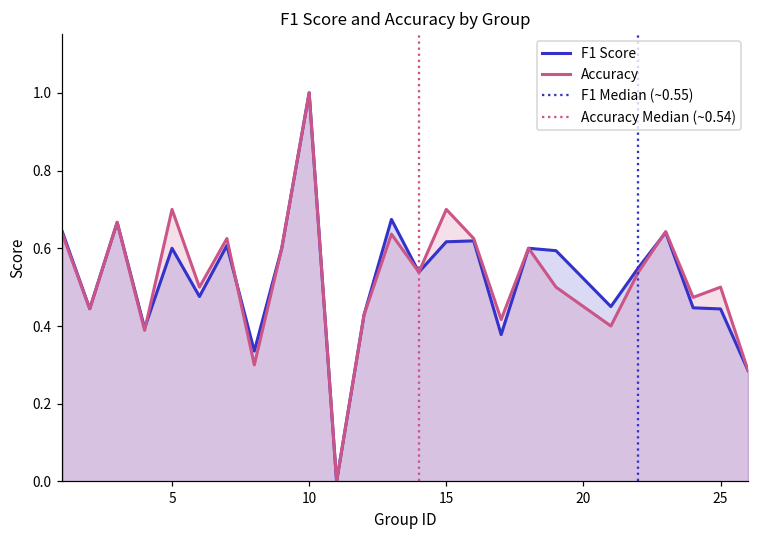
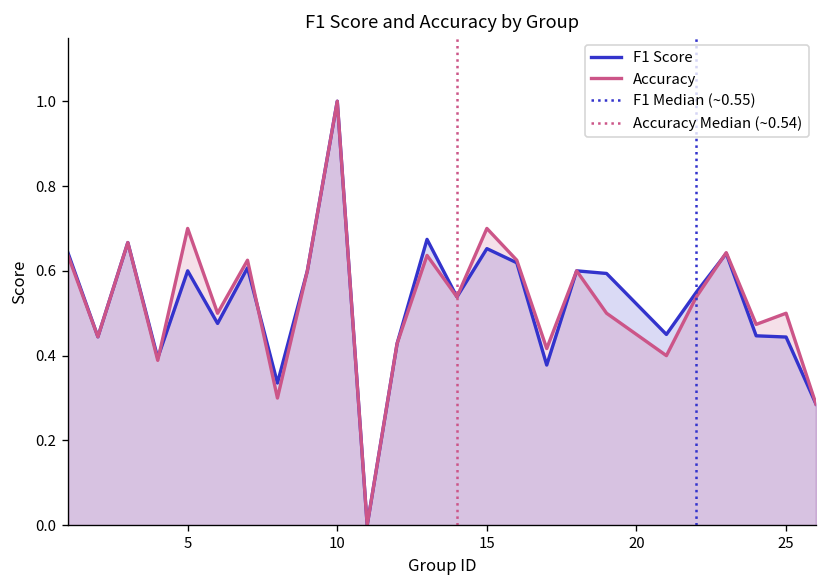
  {
    "F1 Score": {
      "5": 0.60,
-     "15": 0.62,
+     "15": 0.65,
      "25": 0.44
    },
    "Accuracy": {
      "5": 0.70,
      "15": 0.70,
      "25": 0.50
    }
  }
